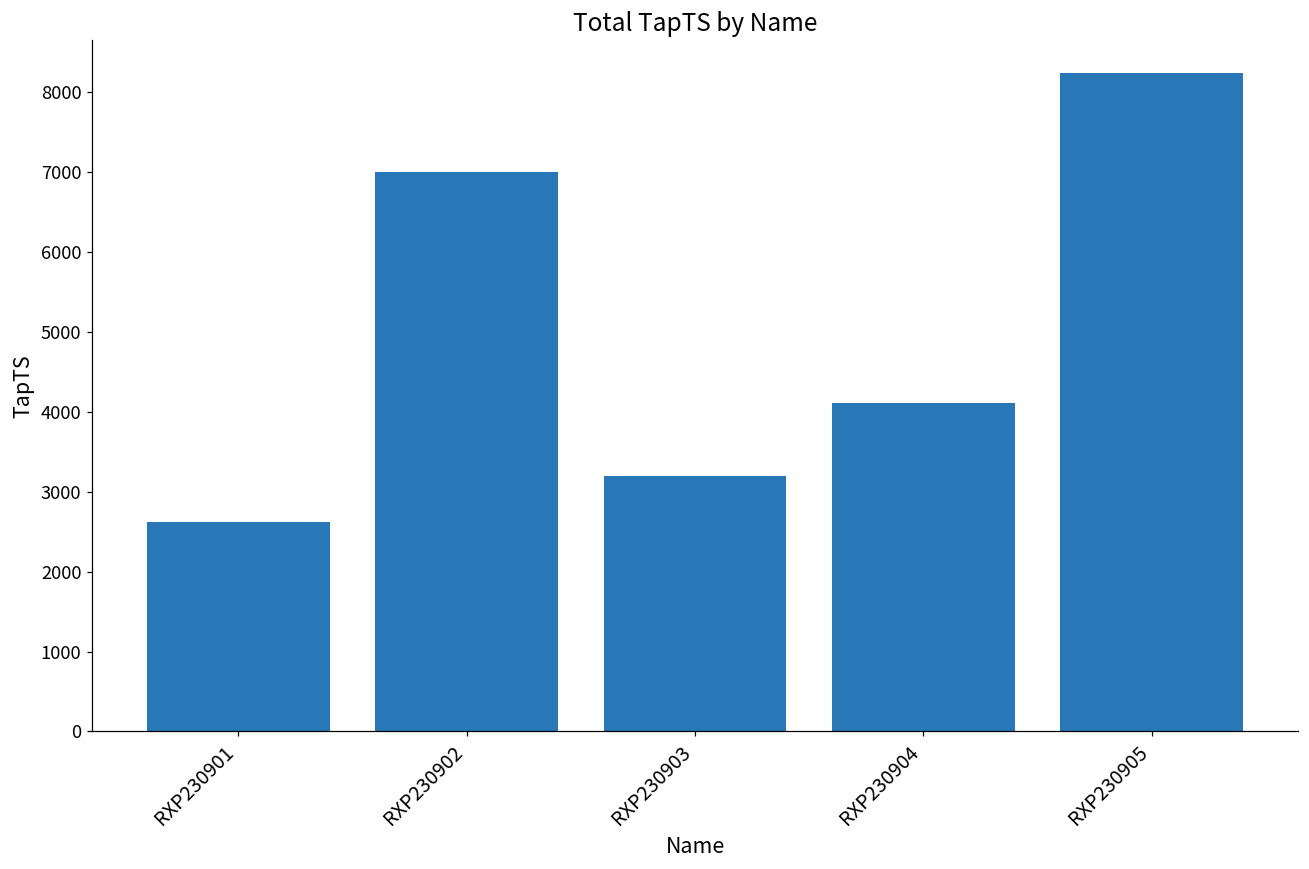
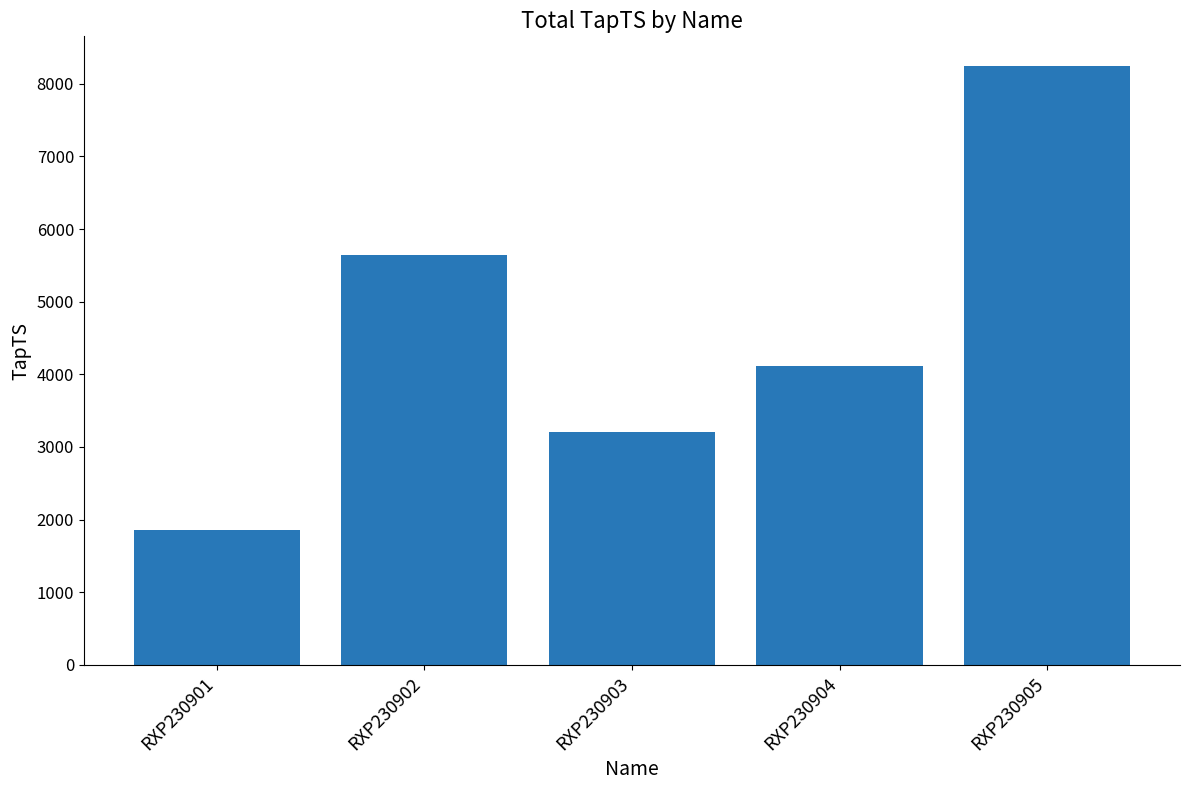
  {
-   "RXP230901": 2600,
-   "RXP230902": 7000,
+   "RXP230901": 1900,
+   "RXP230902": 5600,
    "RXP230903": 3200,
    "RXP230904": 4100,
    "RXP230905": 8200
  }
